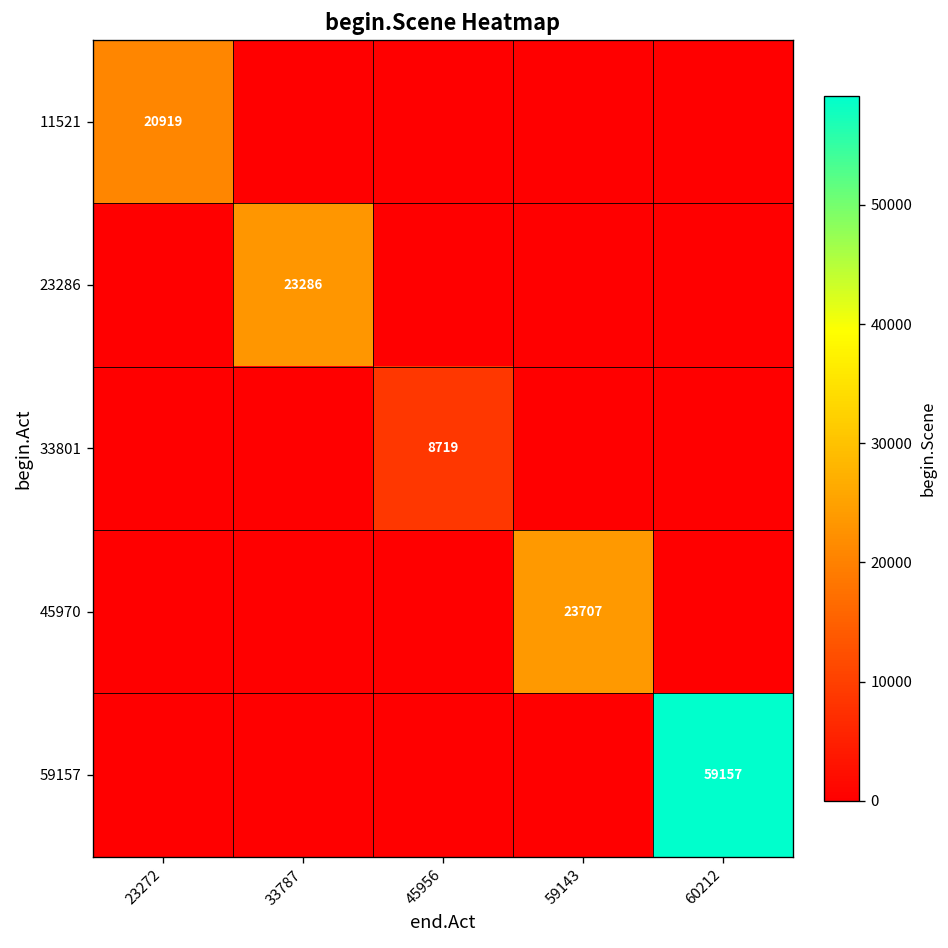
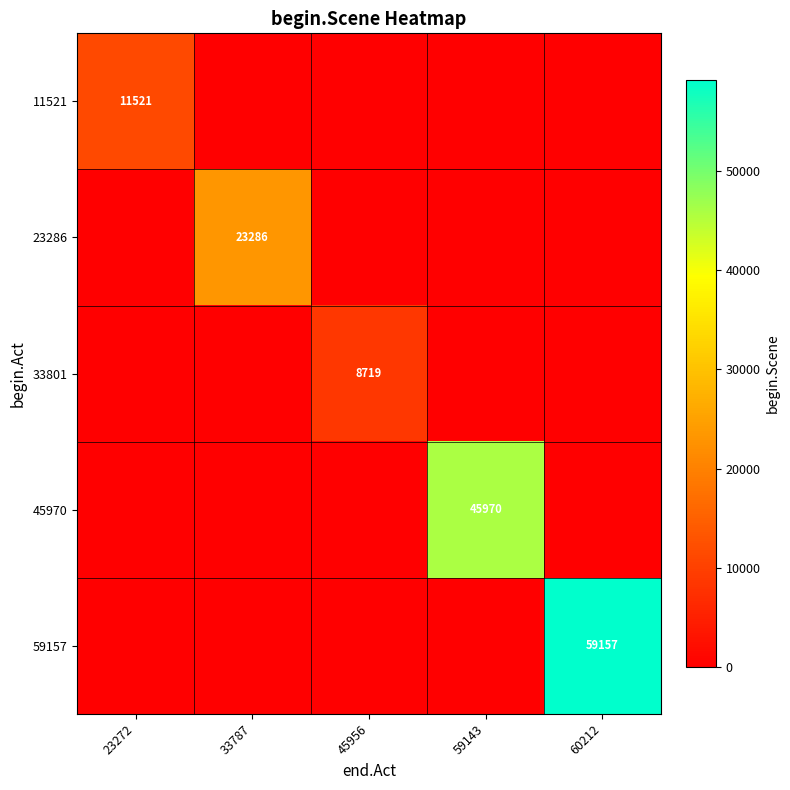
  {
    "11521": {
-     "23272": 20919
+     "23272": 11521
    },
    "23286": {
      "33787": 23286
    },
    "33801": {
      "45956": 8719
    },
    "45970": {
-     "59143": 23707
+     "59143": 45970
    },
    "59157": {
      "60212": 59157
    }
  }
